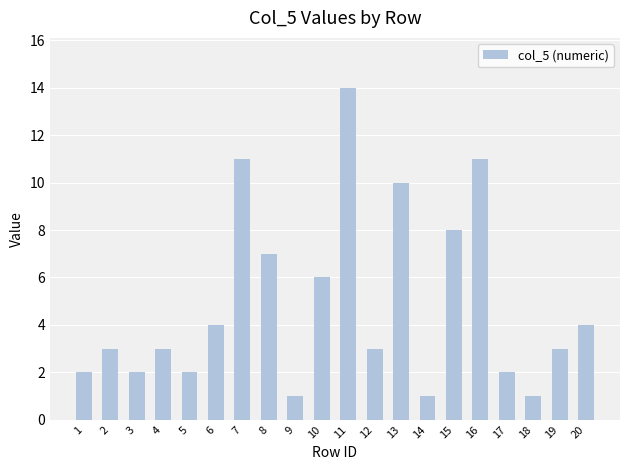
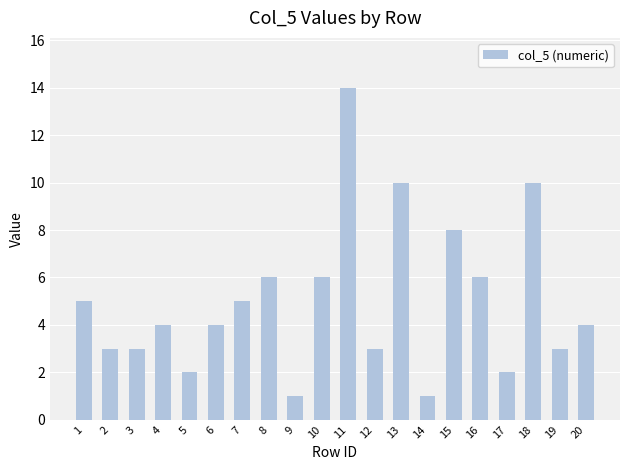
  {
-   "1": 2,
+   "1": 5,
    "2": 3,
-   "3": 2,
-   "4": 3,
+   "3": 3,
+   "4": 4,
    "5": 2,
    "6": 4,
-   "7": 11,
-   "8": 7,
+   "7": 5,
+   "8": 6,
    "9": 1,
    "10": 6,
    "11": 14,
    "12": 3,
    "13": 10,
    "14": 1,
    "15": 8,
-   "16": 11,
+   "16": 6,
    "17": 2,
-   "18": 1,
+   "18": 10,
    "19": 3,
    "20": 4
  }
